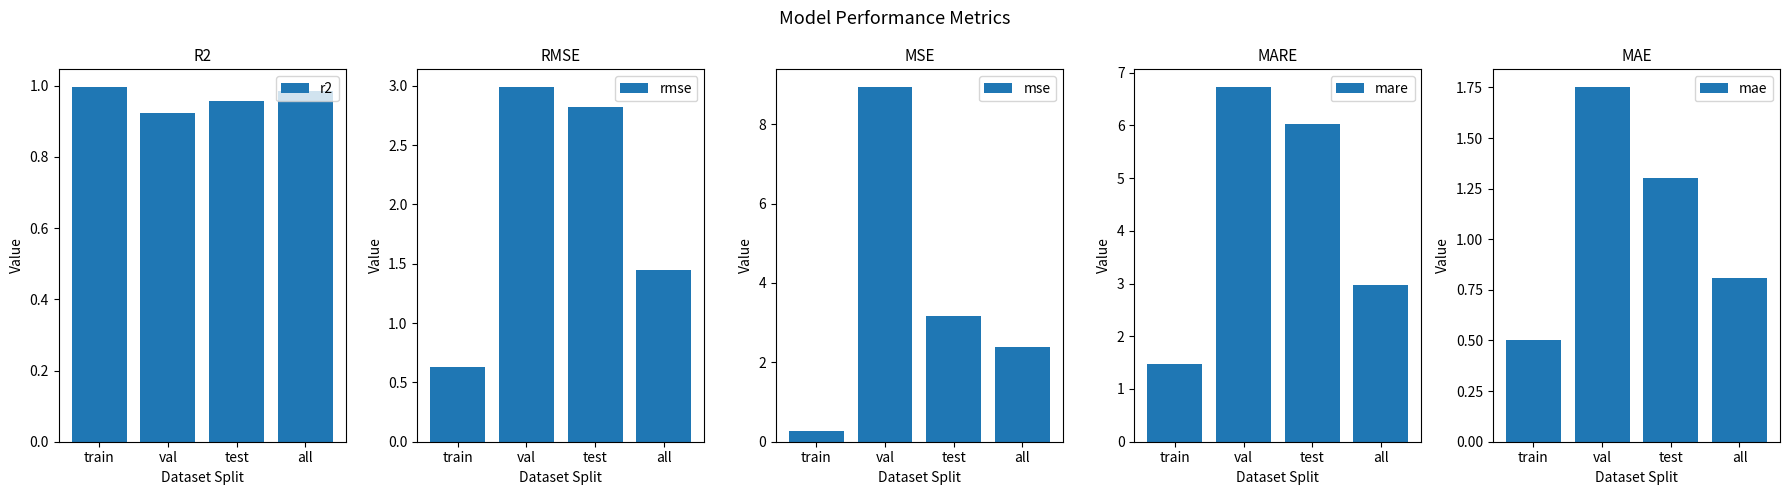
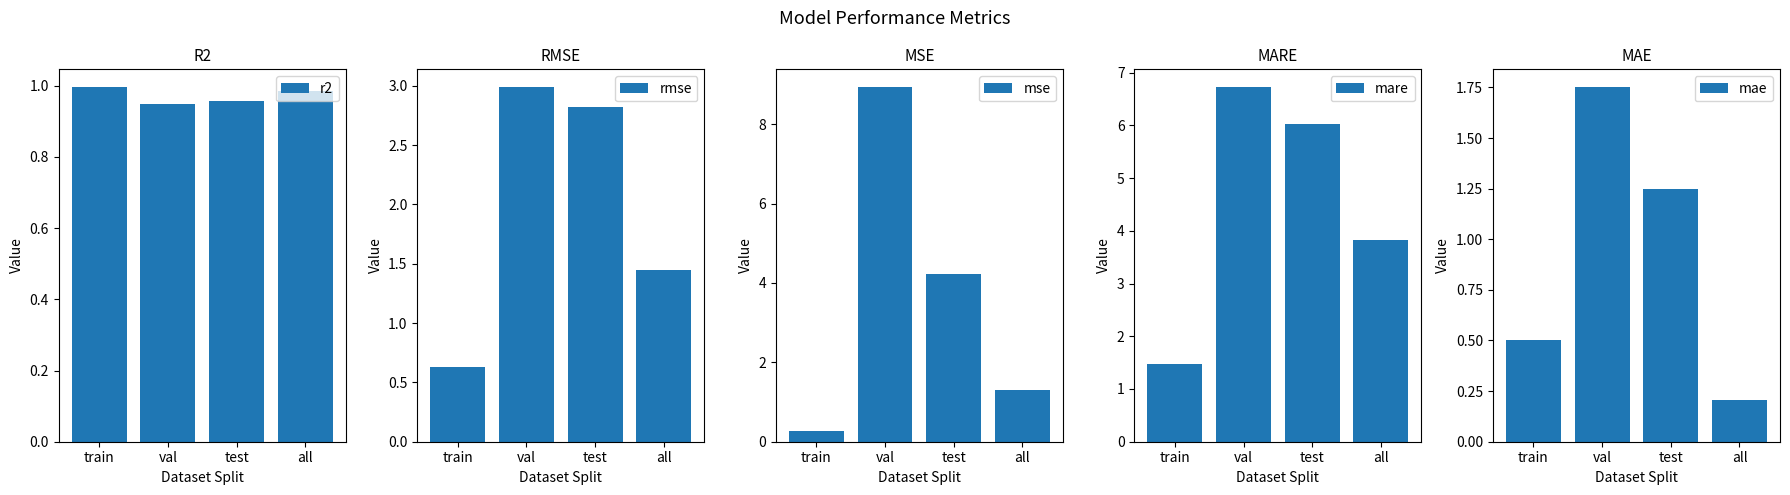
  {
    "R2": {
      "train": 1.00,
-     "val": 0.92,
+     "val": 0.95,
      "test": 0.96
    },
    "RMSE": {
      "train": 0.63,
      "val": 2.99,
      "test": 2.82,
      "all": 1.45
    },
    "MSE": {
      "train": 0.3,
      "val": 8.9,
-     "test": 3.2,
-     "all": 2.4
+     "test": 4.2,
+     "all": 1.3
    },
    "MARE": {
      "train": 1.5,
      "val": 6.7,
      "test": 6.0,
-     "all": 3.0
+     "all": 3.8
    },
    "MAE": {
      "train": 0.50,
      "val": 1.75,
-     "test": 1.30,
-     "all": 0.81
+     "test": 1.25,
+     "all": 0.21
    }
  }
